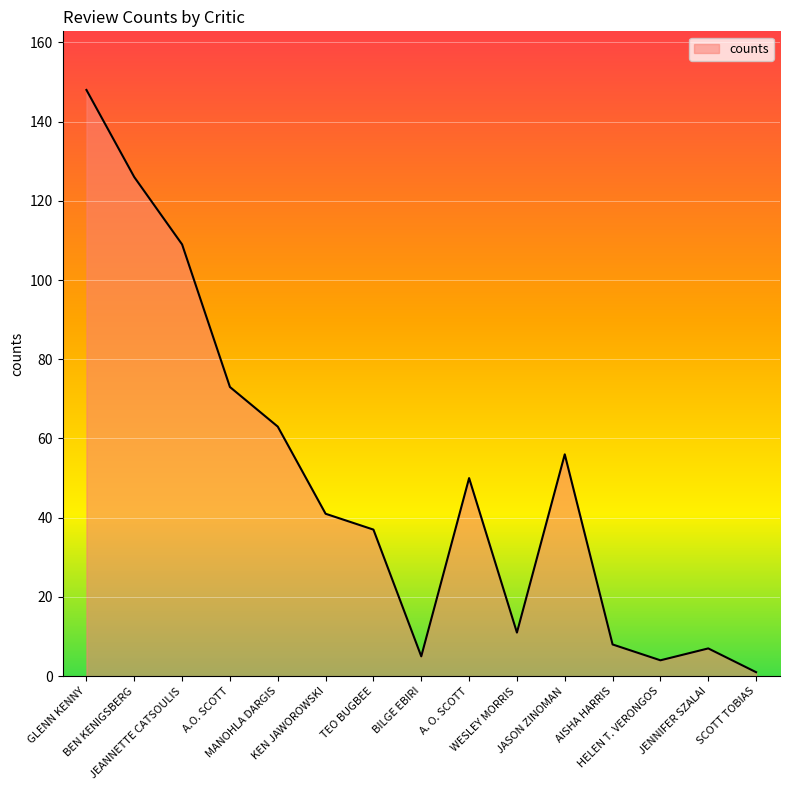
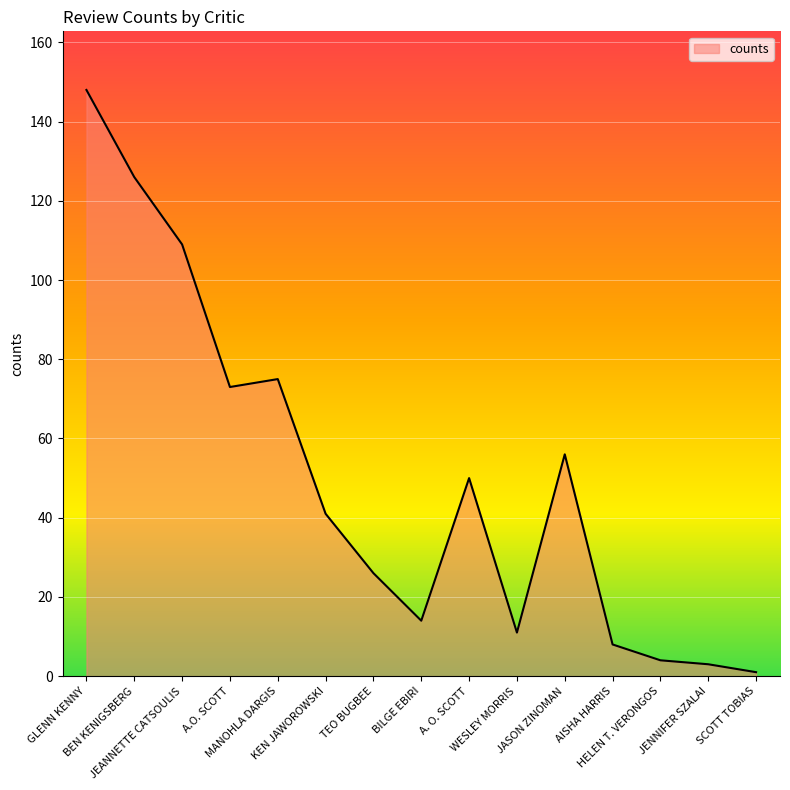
  {
    "GLENN KENNY": 148,
    "BEN KENIGSBERG": 126,
    "JEANNETTE CATSOULIS": 109,
    "A.O. SCOTT": 73,
-   "MANOHLA DARGIS": 63,
+   "MANOHLA DARGIS": 75,
    "KEN JAWOROWSKI": 41,
-   "TEO BUGBEE": 37,
-   "BILGE EBIRI": 5,
+   "TEO BUGBEE": 26,
+   "BILGE EBIRI": 14,
    "A. O. SCOTT": 50,
    "WESLEY MORRIS": 11,
    "JASON ZINOMAN": 56,
    "AISHA HARRIS": 8,
    "HELEN T. VERONGOS": 4,
-   "JENNIFER SZALAI": 7,
+   "JENNIFER SZALAI": 3,
    "SCOTT TOBIAS": 1
  }
